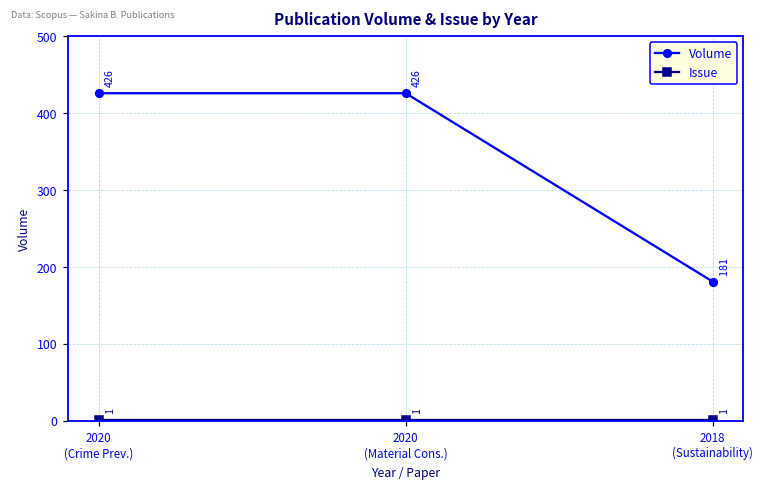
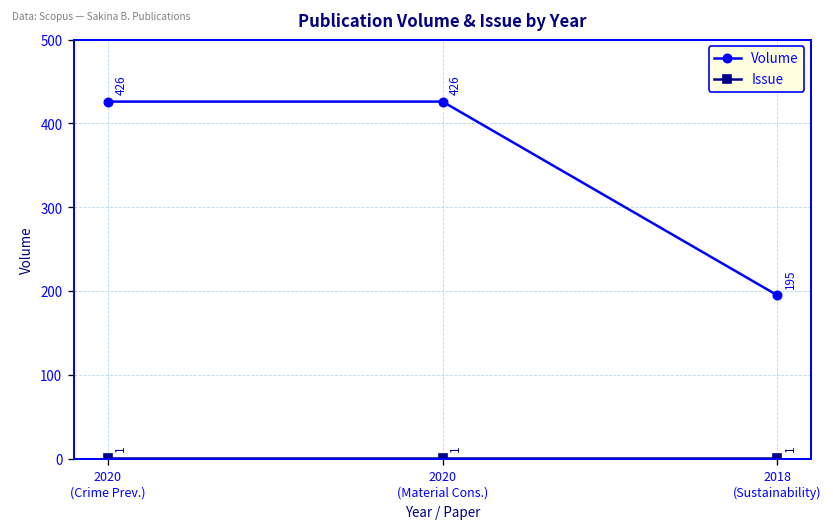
  {
    "Volume": {
      "2020 (Crime Prev.)": 426,
      "2020 (Material Cons.)": 426,
-     "2018 (Sustainability)": 181
+     "2018 (Sustainability)": 195
    },
    "Issue": {
      "2020 (Crime Prev.)": 1,
      "2020 (Material Cons.)": 1,
      "2018 (Sustainability)": 1
    }
  }
